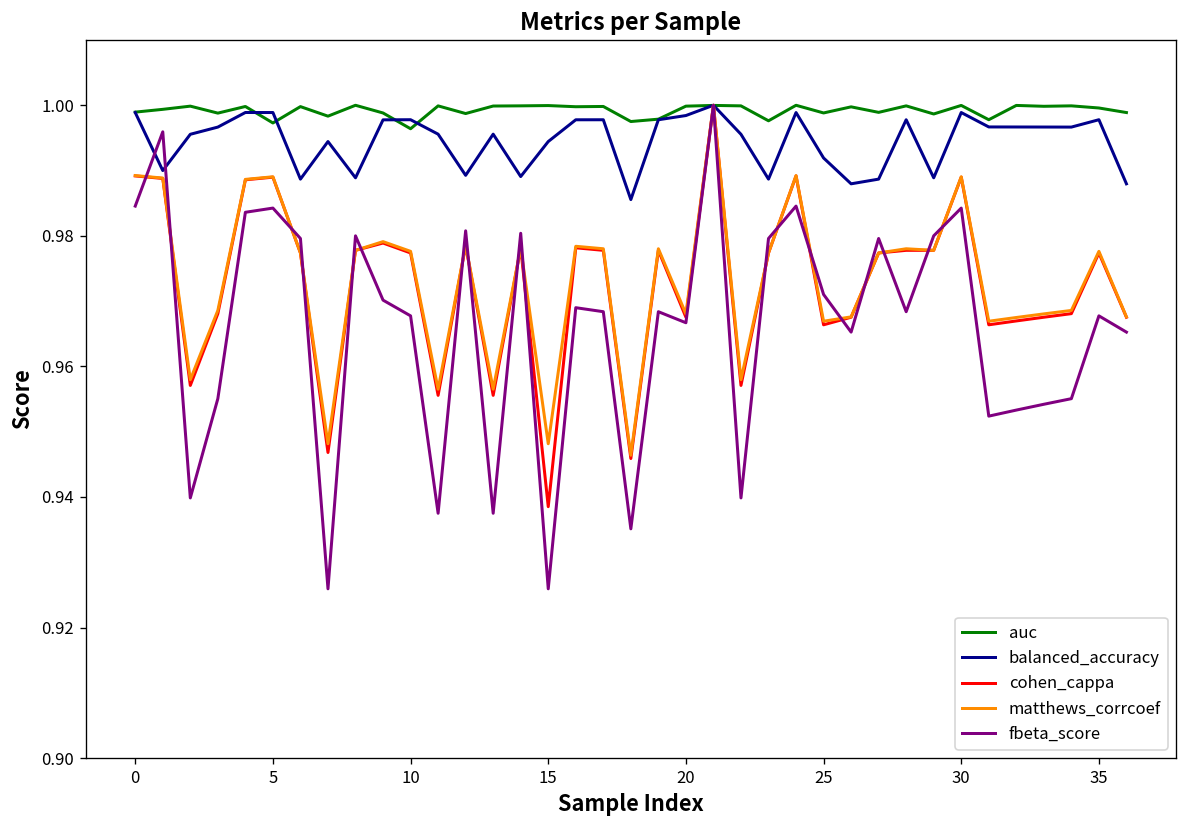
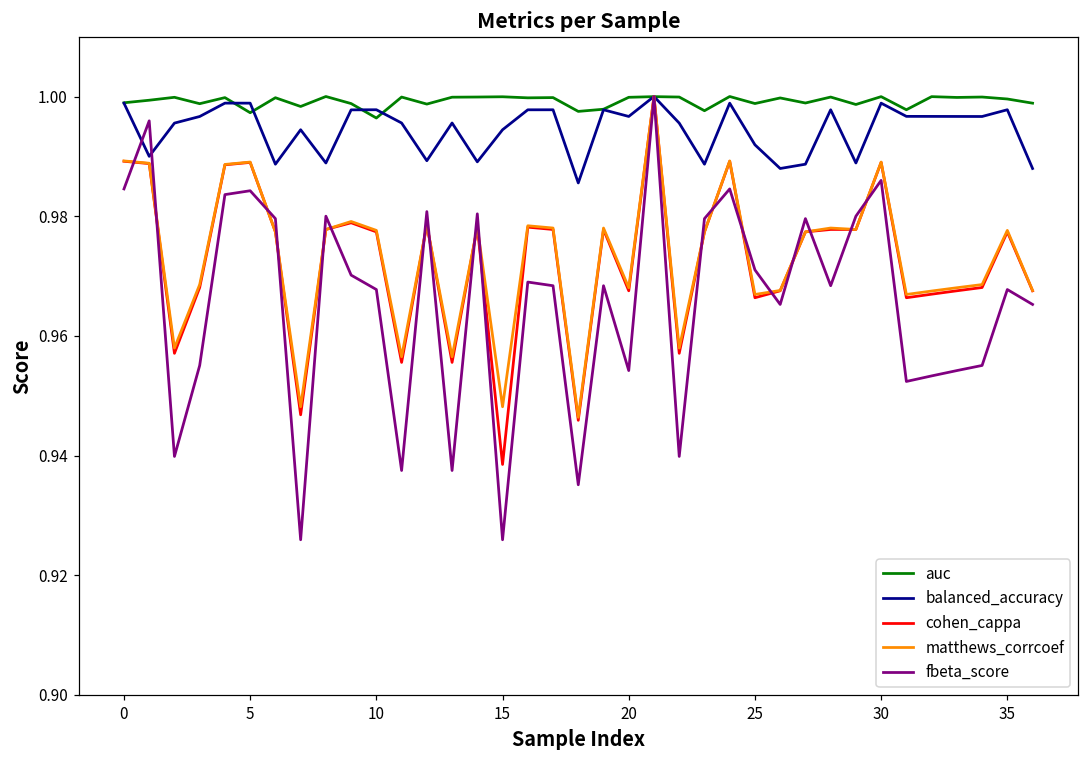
  {
    "auc": {
      "5": 0.997,
      "10": 0.996,
      "15": 1.000,
      "20": 1.000,
      "25": 0.999,
      "30": 1.000,
      "35": 1.000
    },
    "balanced_accuracy": {
      "5": 0.999,
      "10": 0.998,
      "15": 0.994,
-     "20": 0.998,
+     "20": 0.997,
      "25": 0.992,
      "30": 0.999,
      "35": 0.998
    },
    "cohen_cappa": {
      "15": 0.939,
      "20": 0.968,
      "25": 0.966
    },
    "matthews_corrcoef": {
      "15": 0.948,
      "20": 0.968,
      "25": 0.967
    },
    "fbeta_score": {
      "0": 0.985,
      "5": 0.984,
      "10": 0.968,
      "15": 0.926,
-     "20": 0.967,
+     "20": 0.954,
      "25": 0.971,
-     "30": 0.984,
+     "30": 0.986,
      "35": 0.968
    }
  }
